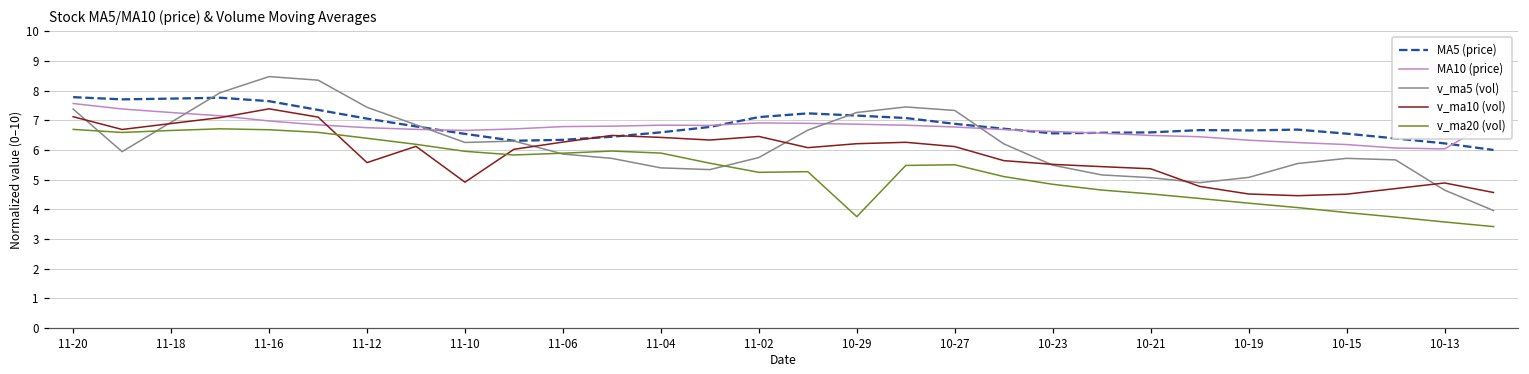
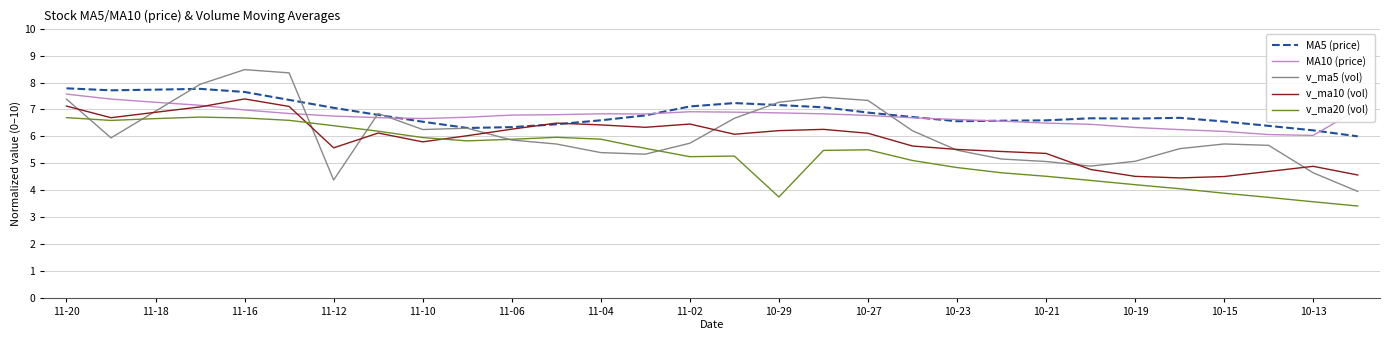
  {
    "MA5 (price)": {
      "11-20": 7.8,
      "11-18": 7.7,
      "11-16": 7.6,
      "11-12": 7.1,
      "11-10": 6.5,
      "11-04": 6.6,
      "11-02": 7.1,
      "10-29": 7.2,
      "10-27": 6.9,
      "10-21": 6.6,
      "10-19": 6.7,
      "10-15": 6.6,
      "10-13": 6.2
    },
    "MA10 (price)": {
      "11-20": 7.6,
      "11-18": 7.3,
      "11-16": 7.0,
      "11-12": 6.8,
      "11-10": 6.7,
      "11-06": 6.8,
      "11-04": 6.8,
      "11-02": 6.9,
      "10-29": 6.9,
      "10-27": 6.8,
      "10-21": 6.5,
      "10-19": 6.3,
      "10-15": 6.2,
      "10-13": 6.0
    },
    "v_ma5 (vol)": {
      "11-20": 7.4,
      "11-16": 8.5,
-     "11-12": 7.4,
+     "11-12": 4.4,
      "11-10": 6.3,
      "11-04": 5.4,
      "11-02": 5.7,
      "10-29": 7.3,
      "10-27": 7.3,
      "10-21": 5.1,
      "10-19": 5.1,
      "10-15": 5.7,
      "10-13": 4.7
    },
    "v_ma10 (vol)": {
      "11-20": 7.1,
      "11-16": 7.4,
      "11-12": 5.6,
-     "11-10": 4.9,
+     "11-10": 5.8,
      "11-04": 6.4,
      "11-02": 6.5,
      "10-29": 6.2,
      "10-27": 6.1,
      "10-21": 5.4,
      "10-19": 4.5,
      "10-15": 4.5,
      "10-13": 4.9
    },
    "v_ma20 (vol)": {
      "11-20": 6.7,
      "11-18": 6.7,
      "11-16": 6.7,
      "11-12": 6.4,
      "11-10": 6.0,
      "11-04": 5.9,
      "11-02": 5.2,
      "10-29": 3.8,
      "10-27": 5.5,
      "10-23": 4.8,
      "10-21": 4.5,
      "10-19": 4.2,
      "10-15": 3.9,
      "10-13": 3.6
    }
  }
